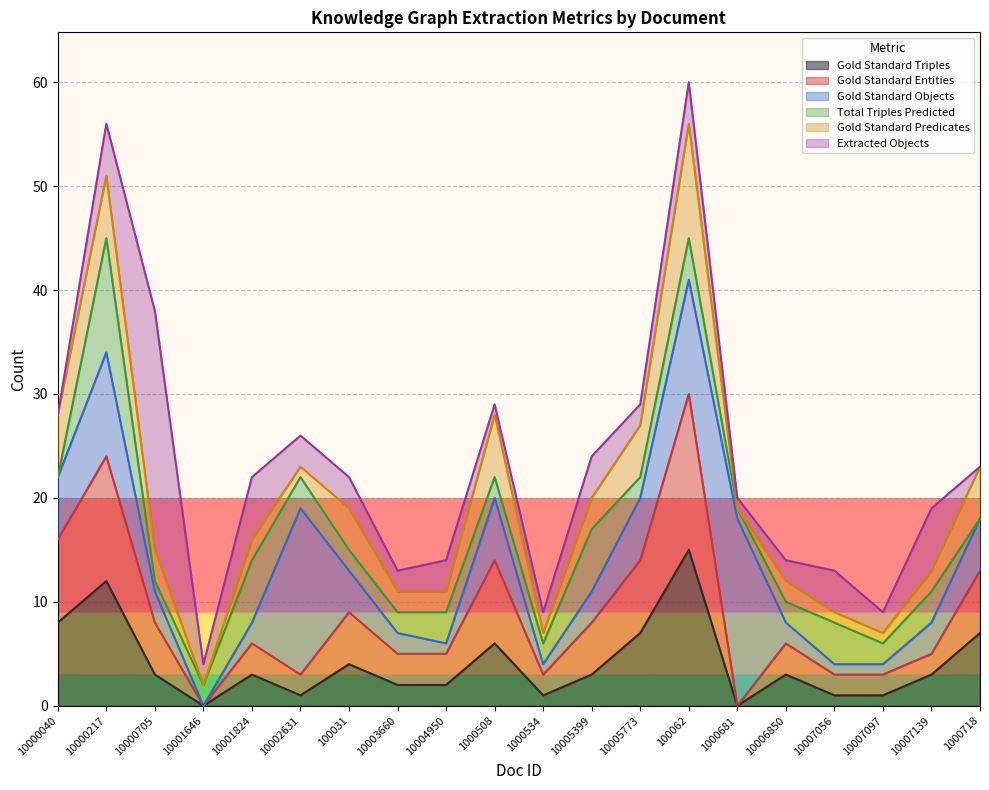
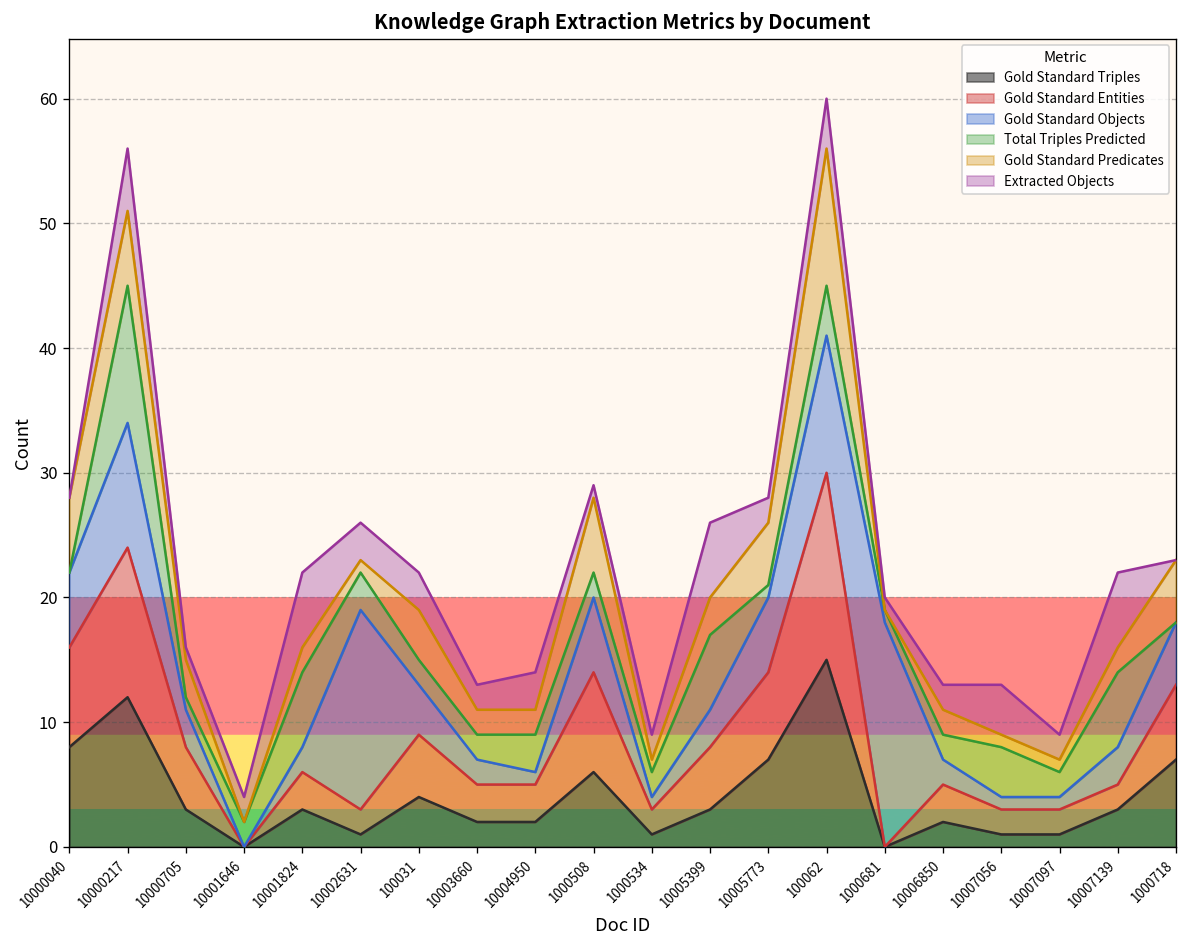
  {
    "Gold Standard Triples": {
      "10000040": 8,
      "10000217": 12,
      "10000705": 3,
      "10001824": 3,
      "10002631": 1,
      "100031": 4,
      "10003660": 2,
      "10004950": 2,
      "1000508": 6,
      "1000534": 1,
      "10005399": 3,
      "10005773": 7,
      "100062": 15,
-     "10006850": 3,
+     "10006850": 2,
      "10007056": 1,
      "10007097": 1,
      "10007139": 3,
      "1000718": 7
    },
    "Gold Standard Entities": {
      "10000040": 8,
      "10000217": 12,
      "10000705": 5,
      "10001824": 3,
      "10002631": 2,
      "100031": 5,
      "10003660": 3,
      "10004950": 3,
      "1000508": 8,
      "1000534": 2,
      "10005399": 5,
      "10005773": 7,
      "100062": 15,
      "10006850": 3,
      "10007056": 2,
      "10007097": 2,
      "10007139": 2,
      "1000718": 6
    },
    "Gold Standard Objects": {
      "10000217": 10,
      "10000705": 3,
      "10001824": 2,
      "10002631": 16,
      "100031": 4,
      "10003660": 2,
      "10004950": 1,
      "1000508": 6,
      "1000534": 1,
      "10005399": 3,
      "10005773": 6,
      "100062": 11,
      "1000681": 18,
      "10006850": 2,
      "10007056": 1,
      "10007097": 1,
      "10007139": 3
    },
    "Total Triples Predicted": {
      "10000217": 11,
      "10000705": 1,
      "10001824": 6,
      "10002631": 3,
      "100031": 2,
      "10003660": 2,
      "10004950": 3,
      "1000508": 2,
      "1000534": 2,
      "10005399": 6,
-     "10005773": 2,
+     "10005773": 1,
      "100062": 4,
      "10006850": 2,
      "10007056": 4,
      "10007097": 2,
-     "10007139": 3
+     "10007139": 6
    },
    "Gold Standard Predicates": {
      "10000217": 6,
      "10000705": 3,
      "10001824": 2,
      "10002631": 1,
      "100031": 4,
      "10003660": 2,
      "10004950": 2,
      "1000508": 6,
      "1000534": 1,
      "10005399": 3,
      "10005773": 5,
      "100062": 11,
      "10006850": 2,
      "10007056": 1,
      "10007097": 1,
      "10007139": 2
    },
    "Extracted Objects": {
      "10000217": 5,
-     "10000705": 23,
+     "10000705": 1,
      "10001646": 2,
      "10001824": 6,
      "10002631": 3,
      "100031": 3,
      "10003660": 2,
      "10004950": 3,
      "1000508": 1,
      "1000534": 2,
-     "10005399": 4,
+     "10005399": 6,
      "10005773": 2,
      "100062": 4,
      "1000681": 1,
      "10006850": 2,
      "10007056": 4,
      "10007097": 2,
      "10007139": 6
    }
  }
